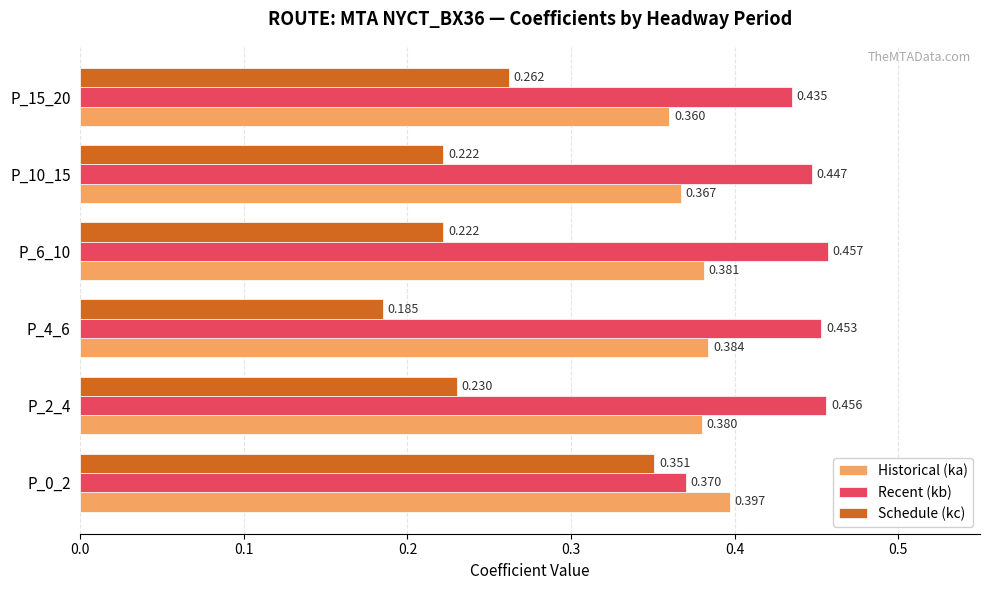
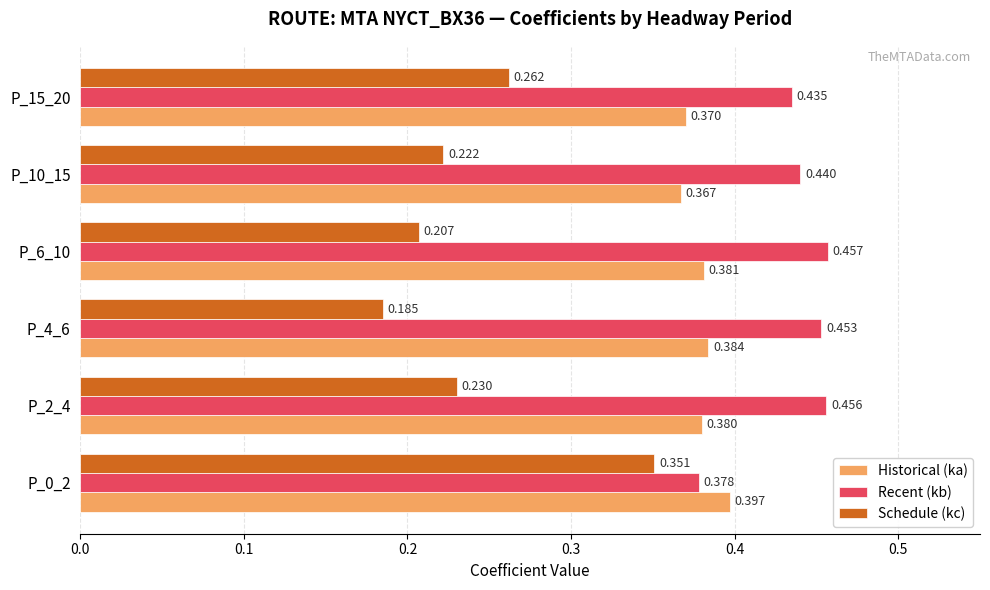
  {
    "Historical (ka)": {
-     "P_15_20": 0.360,
+     "P_15_20": 0.370,
      "P_10_15": 0.367,
      "P_6_10": 0.381,
      "P_4_6": 0.384,
      "P_2_4": 0.380,
      "P_0_2": 0.397
    },
    "Recent (kb)": {
      "P_15_20": 0.435,
-     "P_10_15": 0.447,
+     "P_10_15": 0.440,
      "P_6_10": 0.457,
      "P_4_6": 0.453,
      "P_2_4": 0.456,
-     "P_0_2": 0.370
+     "P_0_2": 0.378
    },
    "Schedule (kc)": {
      "P_15_20": 0.262,
      "P_10_15": 0.222,
-     "P_6_10": 0.222,
+     "P_6_10": 0.207,
      "P_4_6": 0.185,
      "P_2_4": 0.230,
      "P_0_2": 0.351
    }
  }
